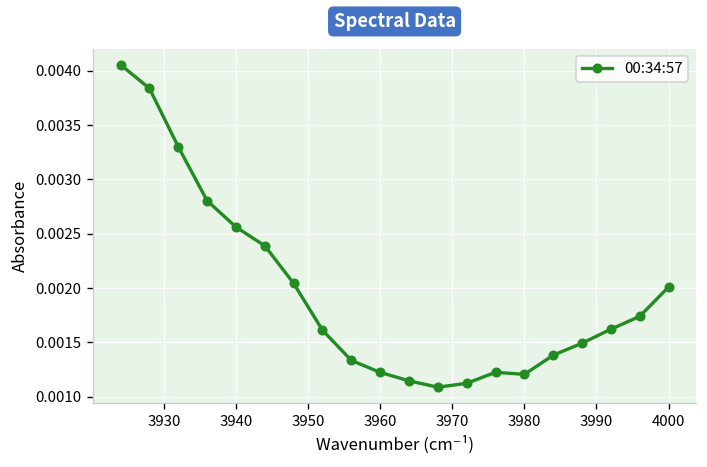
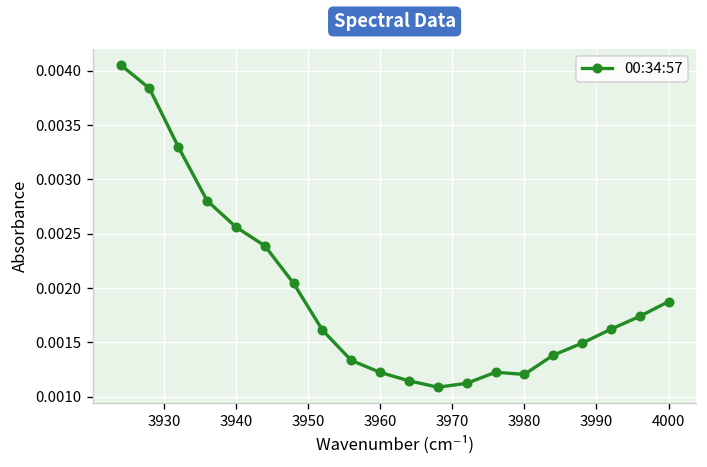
  {
    "3940": 0.0026,
    "3960": 0.0012,
    "3980": 0.0012,
-   "4000": 0.0020
+   "4000": 0.0019
  }
